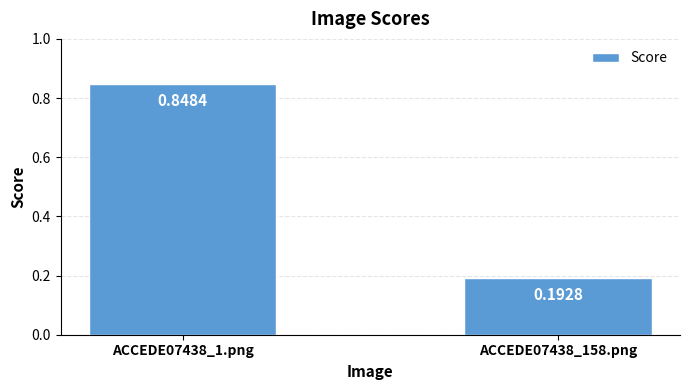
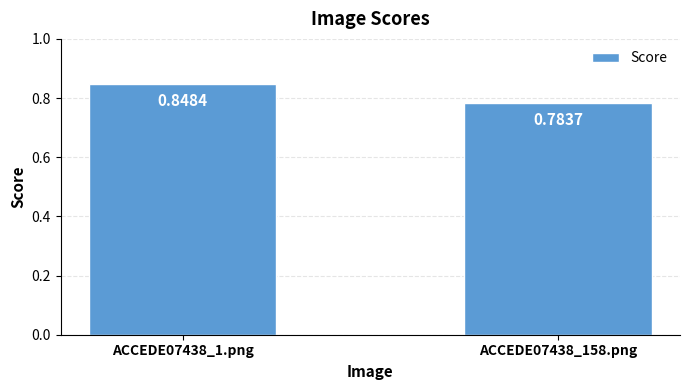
  {
    "ACCEDE07438_1.png": 0.8484,
-   "ACCEDE07438_158.png": 0.1928
+   "ACCEDE07438_158.png": 0.7837
  }
